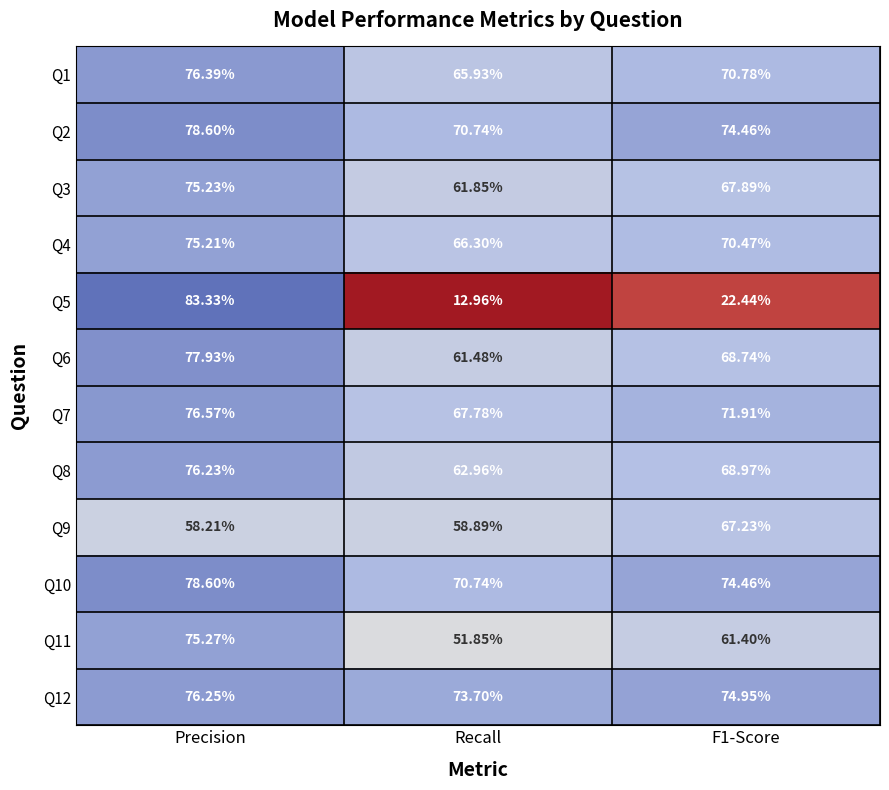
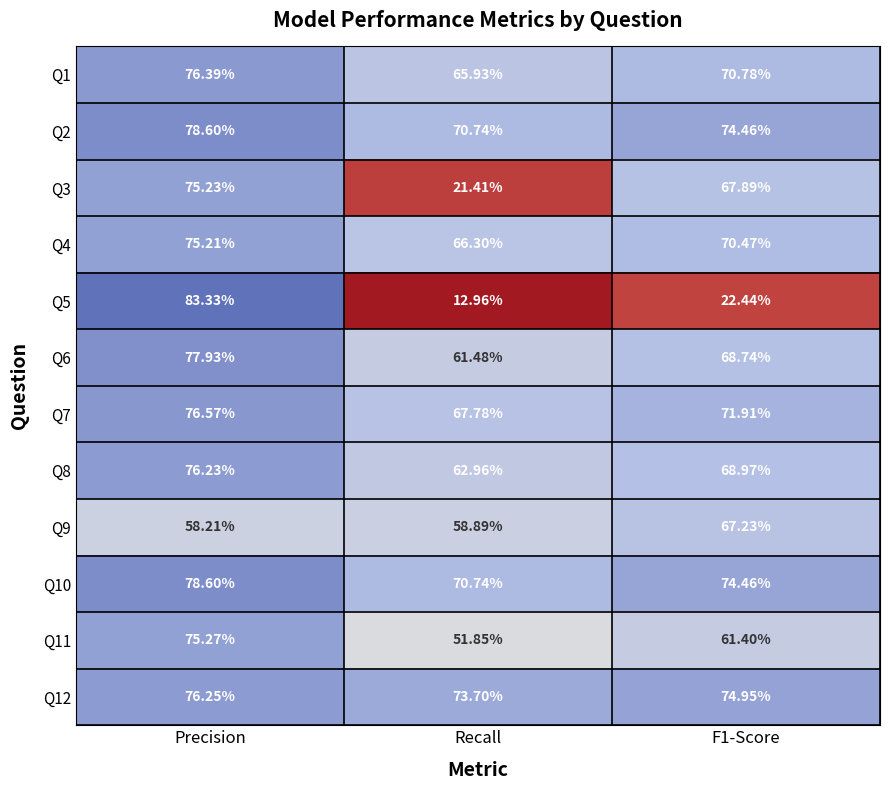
  {
    "Q1": {
      "Precision": "76.39%",
      "Recall": "65.93%",
      "F1-Score": "70.78%"
    },
    "Q2": {
      "Precision": "78.60%",
      "Recall": "70.74%",
      "F1-Score": "74.46%"
    },
    "Q3": {
      "Precision": "75.23%",
-     "Recall": "61.85%",
+     "Recall": "21.41%",
      "F1-Score": "67.89%"
    },
    "Q4": {
      "Precision": "75.21%",
      "Recall": "66.30%",
      "F1-Score": "70.47%"
    },
    "Q5": {
      "Precision": "83.33%",
      "Recall": "12.96%",
      "F1-Score": "22.44%"
    },
    "Q6": {
      "Precision": "77.93%",
      "Recall": "61.48%",
      "F1-Score": "68.74%"
    },
    "Q7": {
      "Precision": "76.57%",
      "Recall": "67.78%",
      "F1-Score": "71.91%"
    },
    "Q8": {
      "Precision": "76.23%",
      "Recall": "62.96%",
      "F1-Score": "68.97%"
    },
    "Q9": {
      "Precision": "58.21%",
      "Recall": "58.89%",
      "F1-Score": "67.23%"
    },
    "Q10": {
      "Precision": "78.60%",
      "Recall": "70.74%",
      "F1-Score": "74.46%"
    },
    "Q11": {
      "Precision": "75.27%",
      "Recall": "51.85%",
      "F1-Score": "61.40%"
    },
    "Q12": {
      "Precision": "76.25%",
      "Recall": "73.70%",
      "F1-Score": "74.95%"
    }
  }
